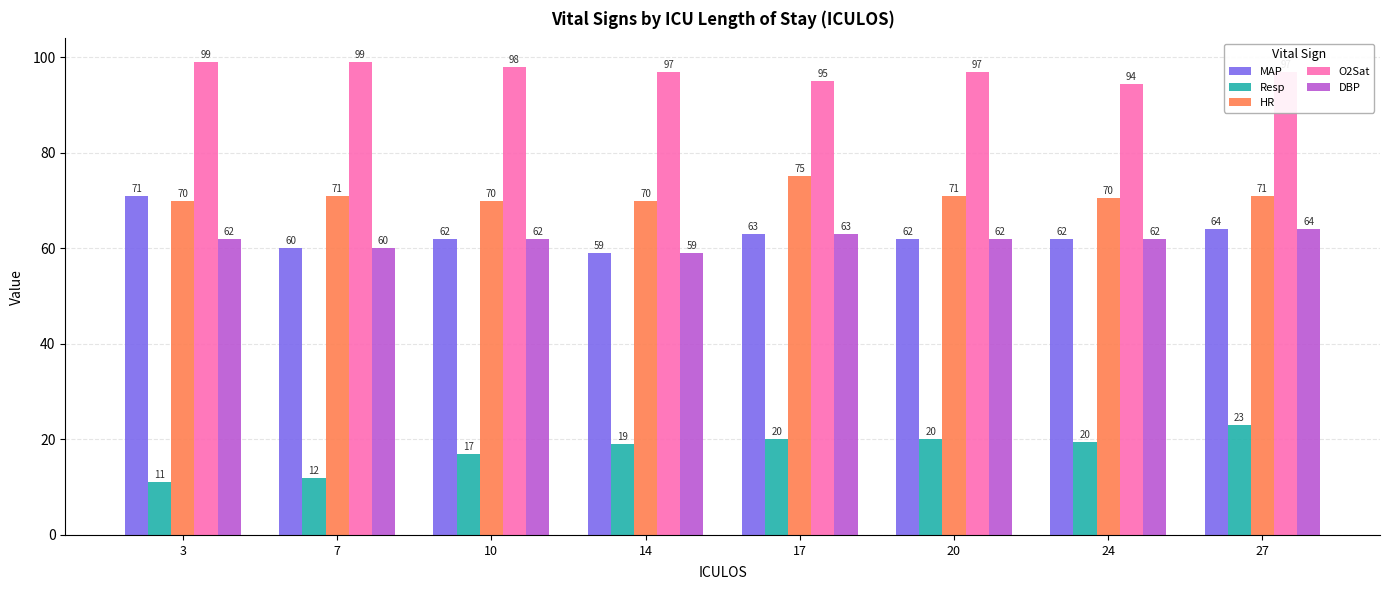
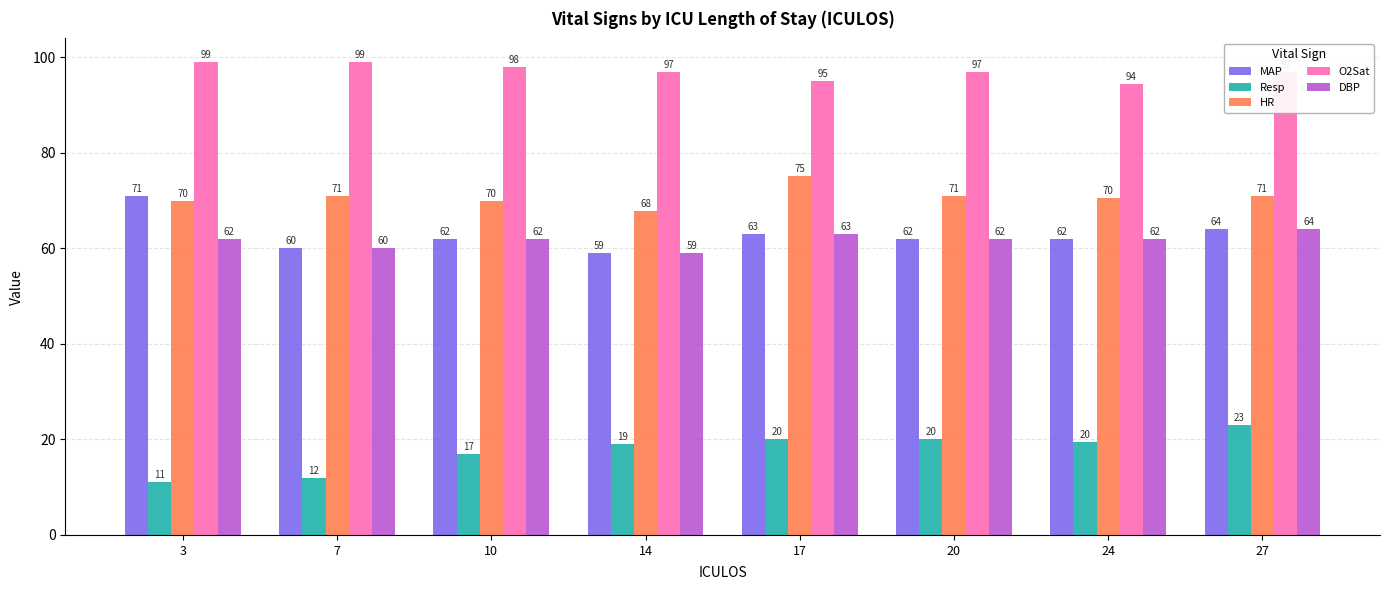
  {
    "MAP": {
      "3": 71,
      "7": 60,
      "10": 62,
      "14": 59,
      "17": 63,
      "20": 62,
      "24": 62,
      "27": 64
    },
    "Resp": {
      "3": 11,
      "7": 12,
      "10": 17,
      "14": 19,
      "17": 20,
      "20": 20,
      "24": 20,
      "27": 23
    },
    "HR": {
      "3": 70,
      "7": 71,
      "10": 70,
-     "14": 70,
+     "14": 68,
      "17": 75,
      "20": 71,
      "24": 70,
      "27": 71
    },
    "O2Sat": {
      "3": 99,
      "7": 99,
      "10": 98,
      "14": 97,
      "17": 95,
      "20": 97,
      "24": 94
    },
    "DBP": {
      "3": 62,
      "7": 60,
      "10": 62,
      "14": 59,
      "17": 63,
      "20": 62,
      "24": 62,
      "27": 64
    }
  }
